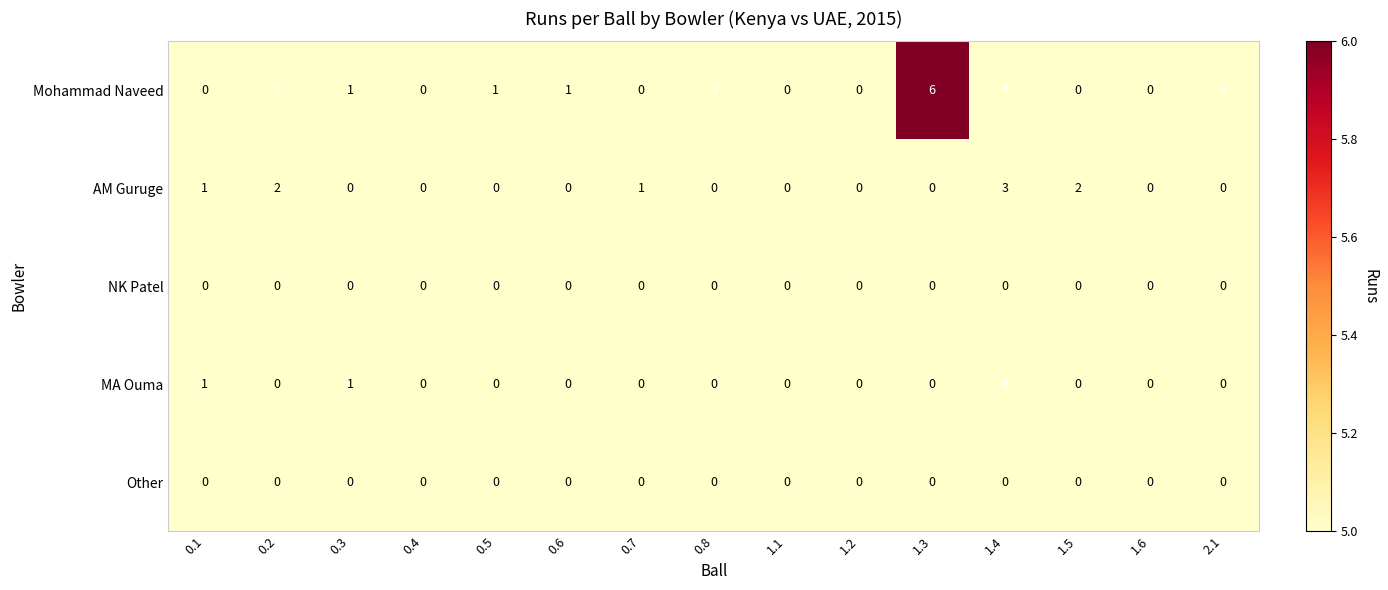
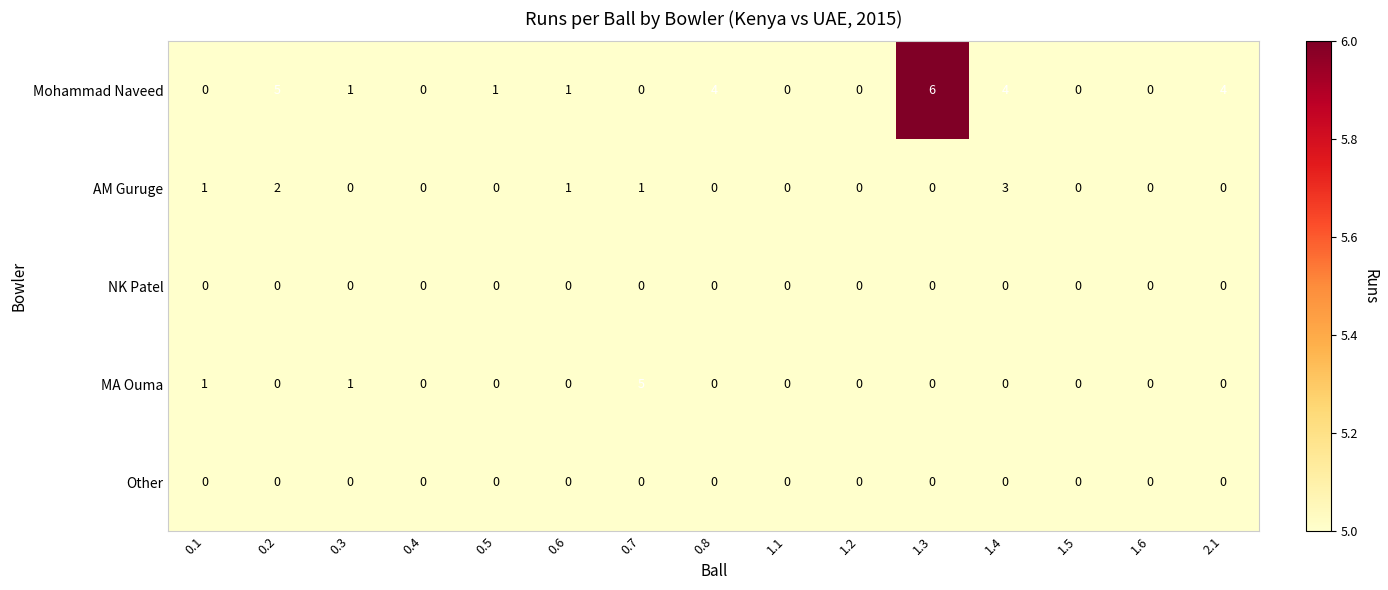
  {
    "Mohammad Naveed": {
      "0.1": 0,
      "0.2": 5,
      "0.3": 1,
      "0.4": 0,
      "0.5": 1,
      "0.6": 1,
      "0.7": 0,
      "0.8": 4,
      "1.1": 0,
      "1.2": 0,
      "1.3": 6,
      "1.4": 4,
      "1.5": 0,
      "1.6": 0,
      "2.1": 4
    },
    "AM Guruge": {
      "0.1": 1,
      "0.2": 2,
      "0.3": 0,
      "0.4": 0,
      "0.5": 0,
-     "0.6": 0,
+     "0.6": 1,
      "0.7": 1,
      "0.8": 0,
      "1.1": 0,
      "1.2": 0,
      "1.3": 0,
      "1.4": 3,
-     "1.5": 2,
+     "1.5": 0,
      "1.6": 0,
      "2.1": 0
    },
    "NK Patel": {
      "0.1": 0,
      "0.2": 0,
      "0.3": 0,
      "0.4": 0,
      "0.5": 0,
      "0.6": 0,
      "0.7": 0,
      "0.8": 0,
      "1.1": 0,
      "1.2": 0,
      "1.3": 0,
      "1.4": 0,
      "1.5": 0,
      "1.6": 0,
      "2.1": 0
    },
    "MA Ouma": {
      "0.1": 1,
      "0.2": 0,
      "0.3": 1,
      "0.4": 0,
      "0.5": 0,
      "0.6": 0,
-     "0.7": 0,
+     "0.7": 5,
      "0.8": 0,
      "1.1": 0,
      "1.2": 0,
      "1.3": 0,
-     "1.4": 4,
+     "1.4": 0,
      "1.5": 0,
      "1.6": 0,
      "2.1": 0
    },
    "Other": {
      "0.1": 0,
      "0.2": 0,
      "0.3": 0,
      "0.4": 0,
      "0.5": 0,
      "0.6": 0,
      "0.7": 0,
      "0.8": 0,
      "1.1": 0,
      "1.2": 0,
      "1.3": 0,
      "1.4": 0,
      "1.5": 0,
      "1.6": 0,
      "2.1": 0
    }
  }
